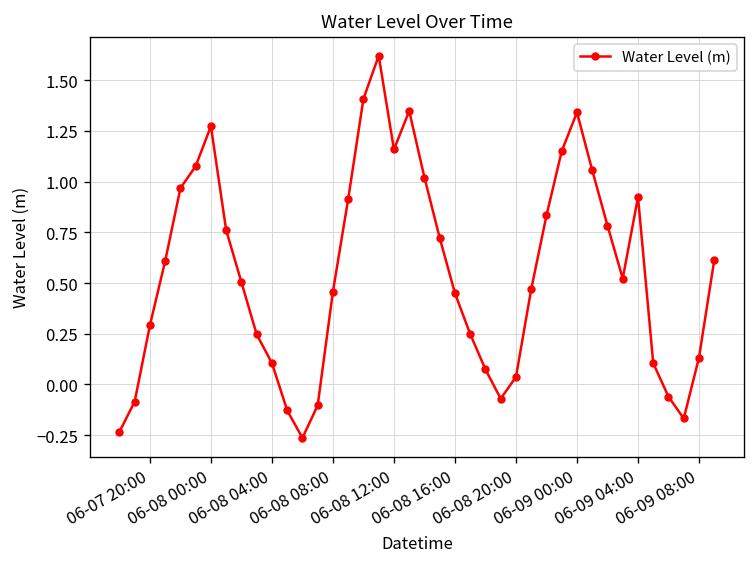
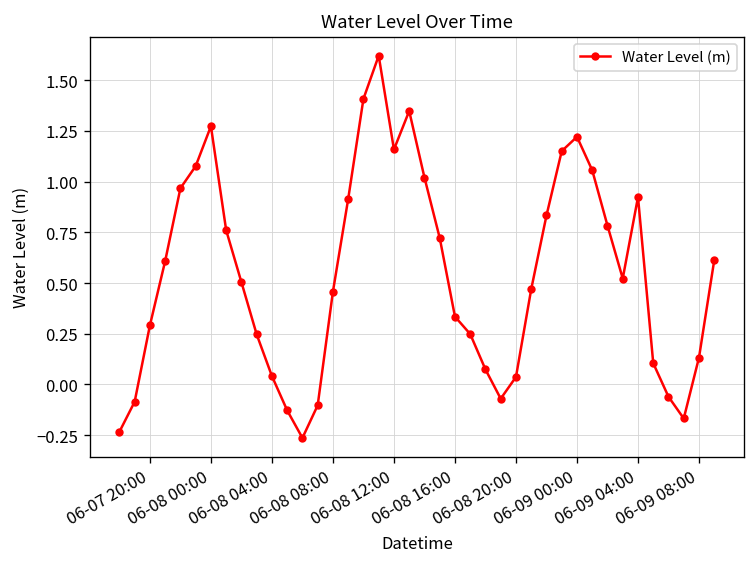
  {
    "06-07 20:00": 0.29,
    "06-08 00:00": 1.27,
-   "06-08 04:00": 0.11,
+   "06-08 04:00": 0.04,
    "06-08 08:00": 0.46,
    "06-08 12:00": 1.16,
-   "06-08 16:00": 0.45,
+   "06-08 16:00": 0.33,
    "06-08 20:00": 0.04,
-   "06-09 00:00": 1.34,
+   "06-09 00:00": 1.22,
    "06-09 04:00": 0.92,
    "06-09 08:00": 0.13
  }
